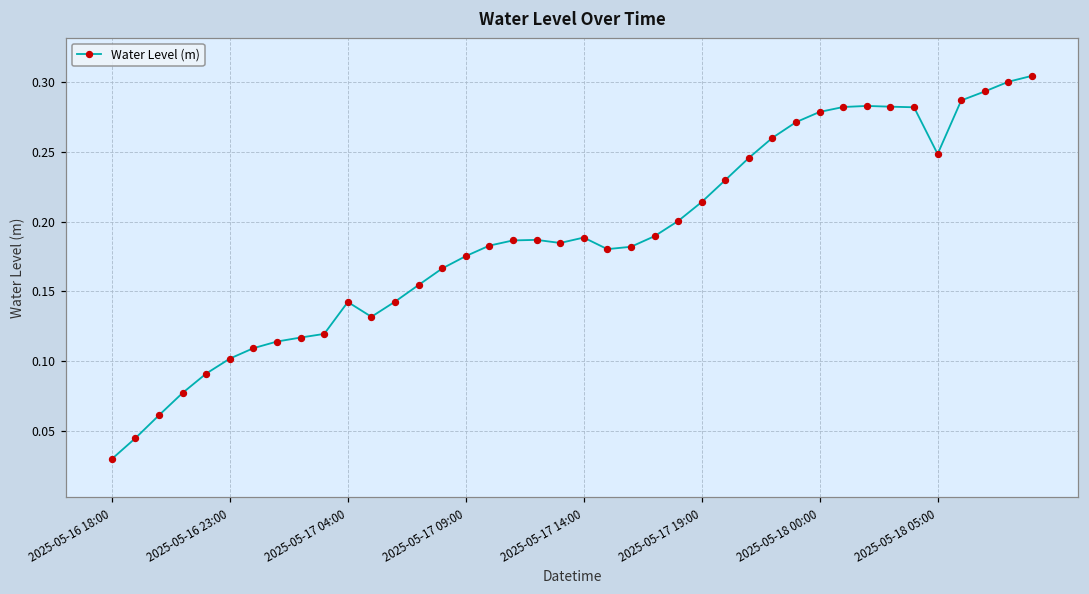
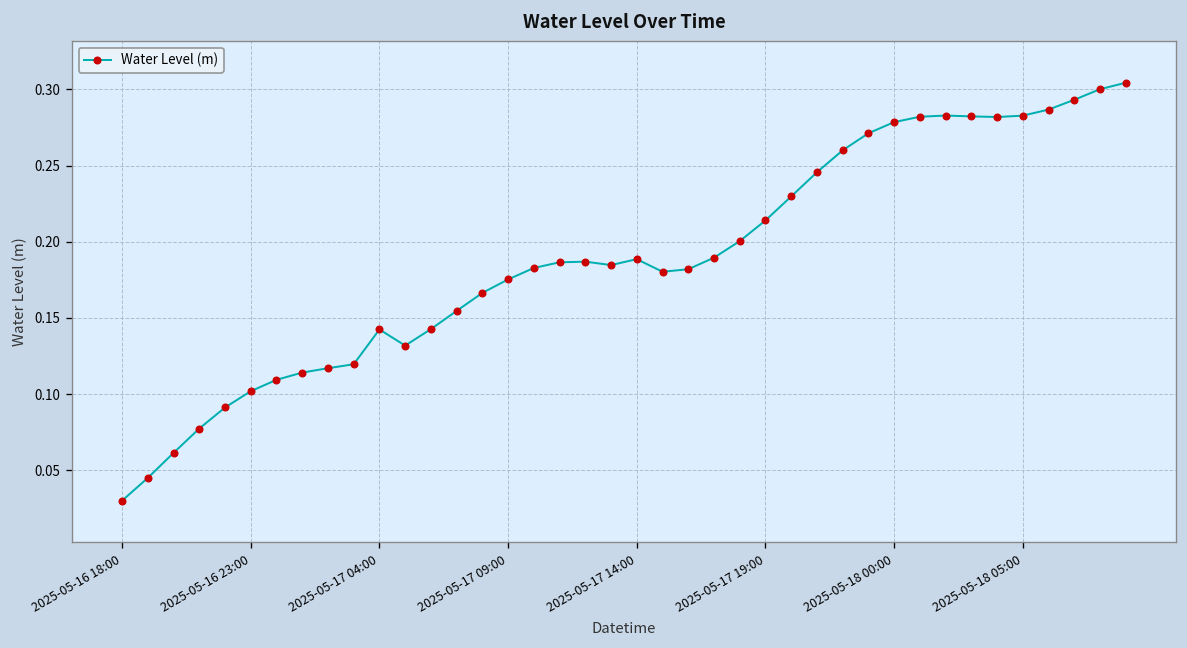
  {
    "2025-05-16 18:00": 0.030,
    "2025-05-16 23:00": 0.102,
    "2025-05-17 04:00": 0.142,
    "2025-05-17 09:00": 0.175,
    "2025-05-17 14:00": 0.189,
    "2025-05-17 19:00": 0.214,
    "2025-05-18 00:00": 0.279,
-   "2025-05-18 05:00": 0.248
+   "2025-05-18 05:00": 0.283
  }
